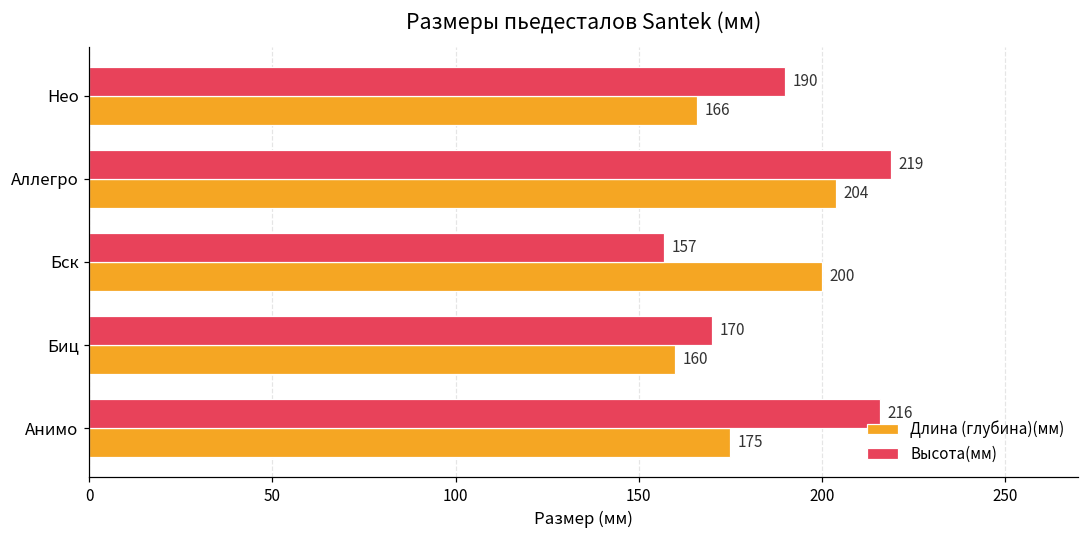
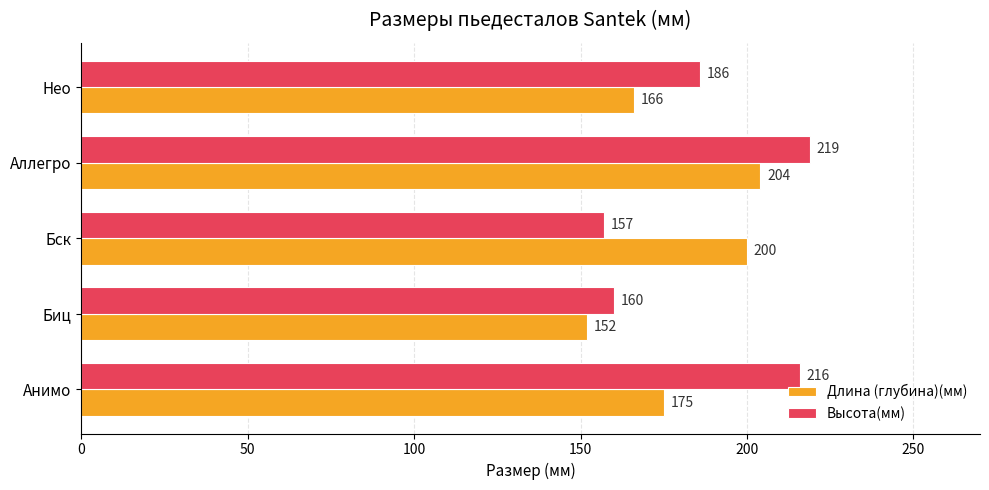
  {
    "Длина (глубина)(мм)": {
      "Нео": 166,
      "Аллегро": 204,
      "Бск": 200,
-     "Биц": 160,
+     "Биц": 152,
      "Анимо": 175
    },
    "Высота(мм)": {
-     "Нео": 190,
+     "Нео": 186,
      "Аллегро": 219,
      "Бск": 157,
-     "Биц": 170,
+     "Биц": 160,
      "Анимо": 216
    }
  }
